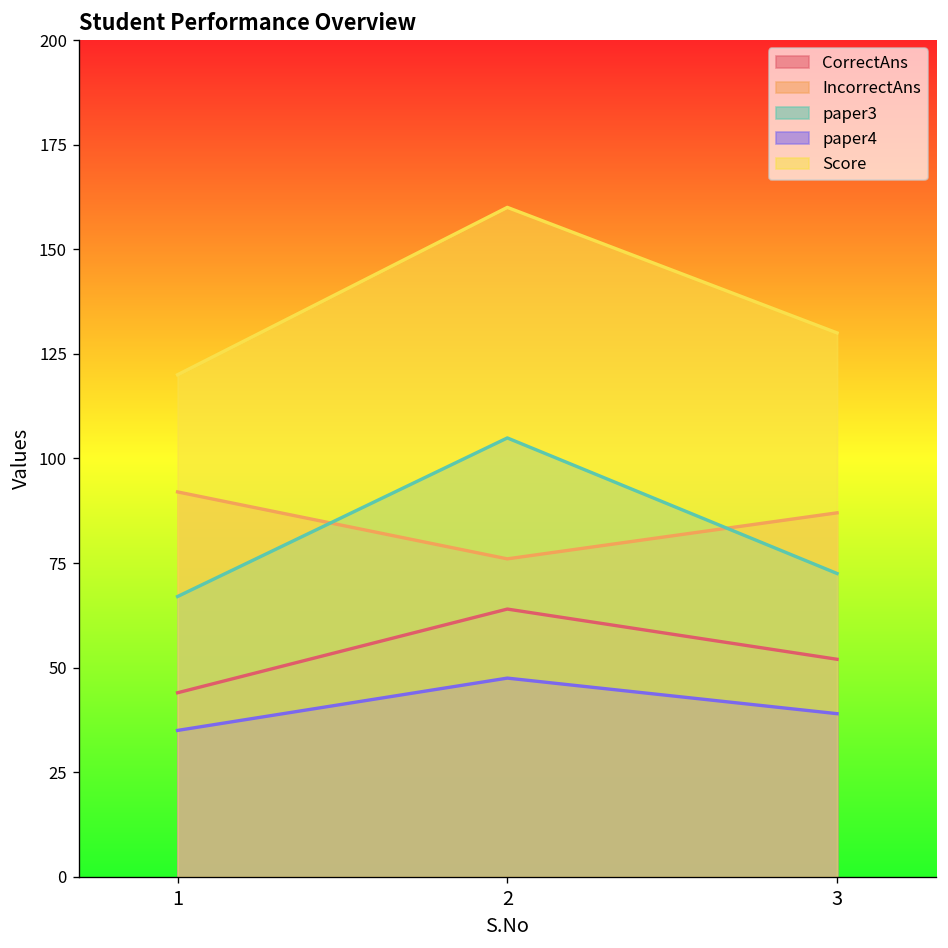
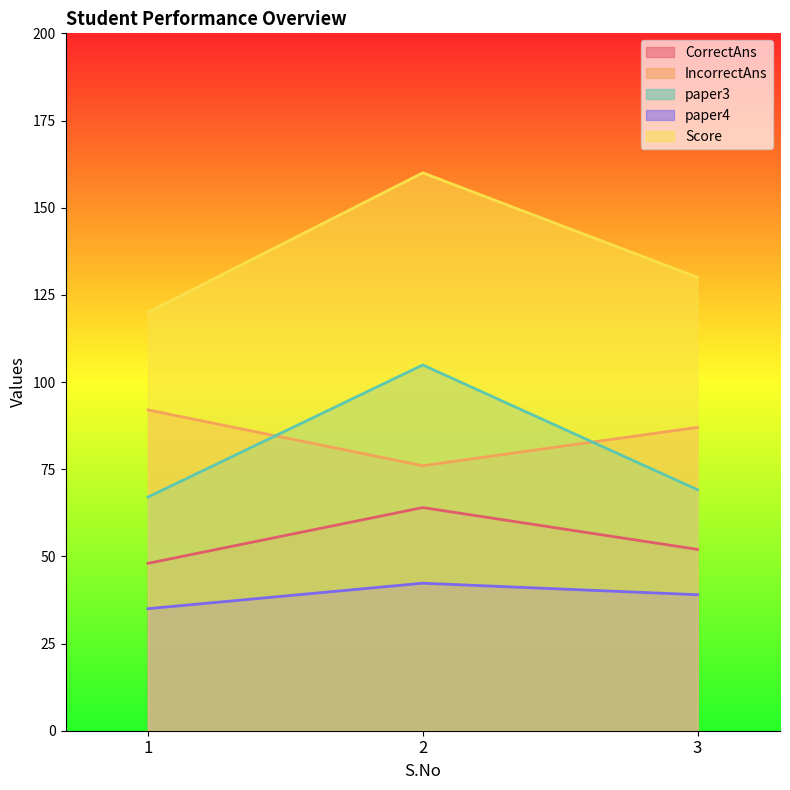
  {
    "CorrectAns": {
-     "1": 44,
+     "1": 48,
      "2": 64,
      "3": 52
    },
    "paper3": {
      "1": 67,
      "2": 105,
-     "3": 73
+     "3": 69
    },
    "paper4": {
      "1": 35,
-     "2": 48,
+     "2": 42,
      "3": 39
    }
  }
